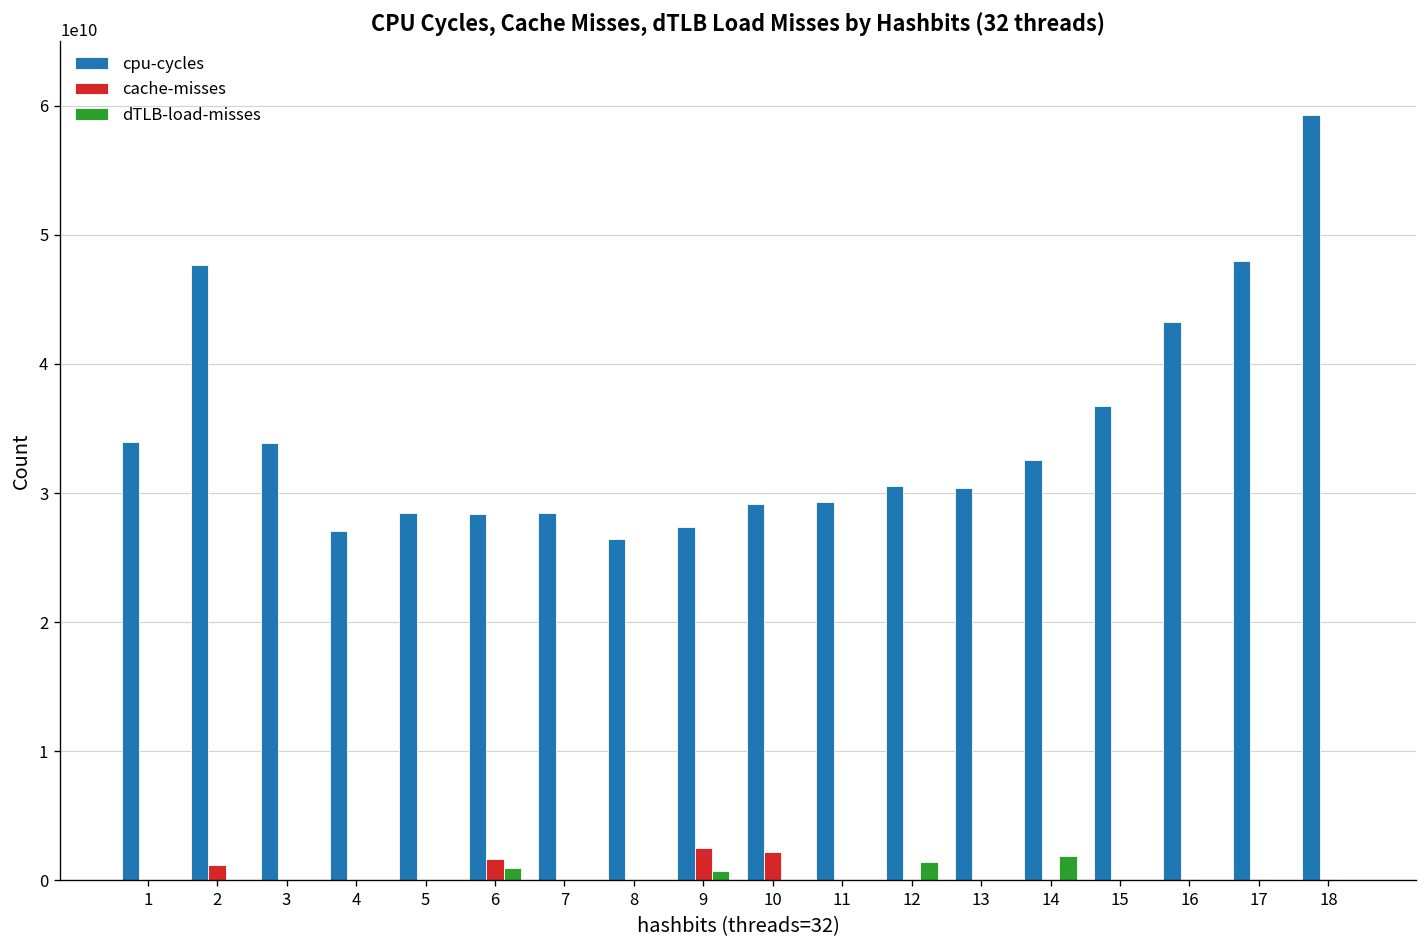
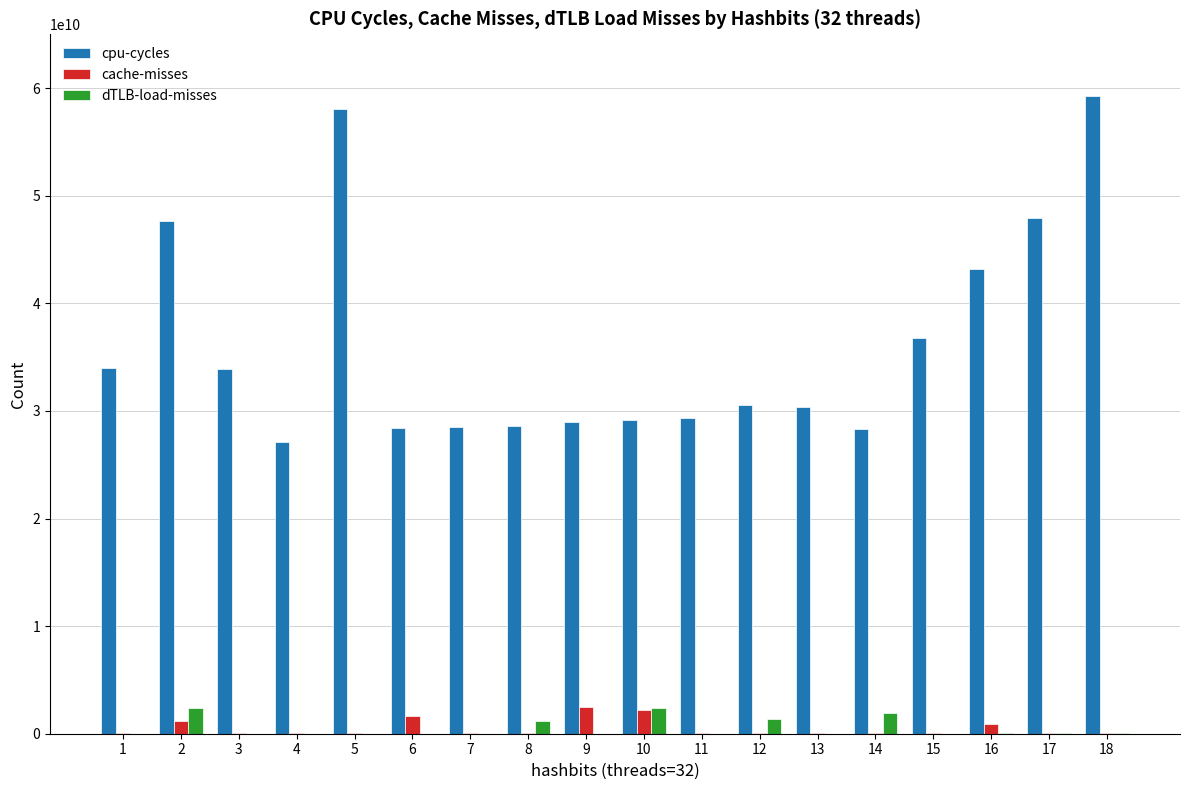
  {
    "cpu-cycles": {
      "1": 33900000000,
      "2": 47700000000,
      "3": 33900000000,
      "4": 27100000000,
-     "5": 28400000000,
+     "5": 58100000000,
      "6": 28400000000,
      "7": 28500000000,
-     "8": 26400000000,
-     "9": 27400000000,
+     "8": 28600000000,
+     "9": 29000000000,
      "10": 29100000000,
      "11": 29300000000,
      "12": 30500000000,
      "13": 30400000000,
-     "14": 32600000000,
+     "14": 28300000000,
      "15": 36800000000,
      "16": 43200000000,
      "17": 48000000000,
      "18": 59200000000
    },
    "cache-misses": {
      "2": 1200000000,
      "6": 1700000000,
      "9": 2500000000,
      "10": 2200000000,
-     "16": 100000000
+     "16": 900000000
    },
    "dTLB-load-misses": {
-     "2": 0,
-     "6": 1000000000,
-     "8": 0,
-     "9": 800000000,
-     "10": 0,
+     "2": 2400000000,
+     "6": 0,
+     "8": 1200000000,
+     "9": 0,
+     "10": 2400000000,
      "12": 1400000000,
      "14": 1900000000
    }
  }
